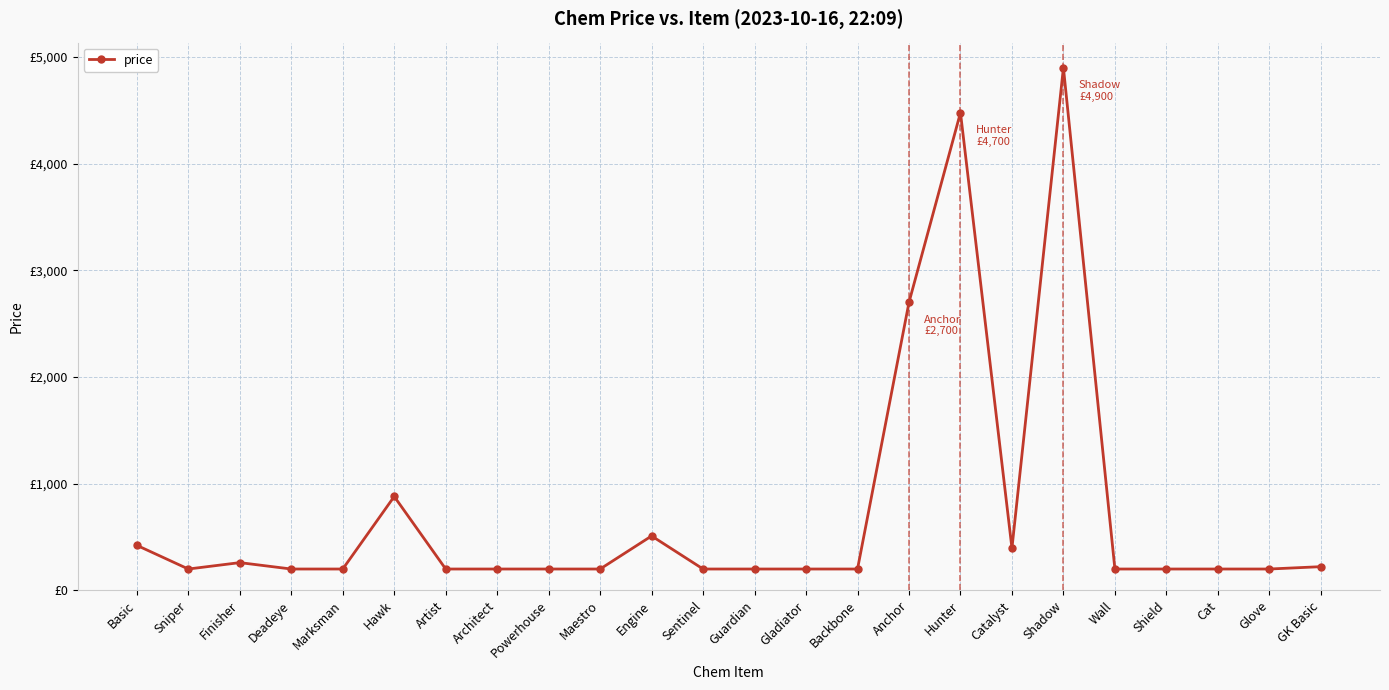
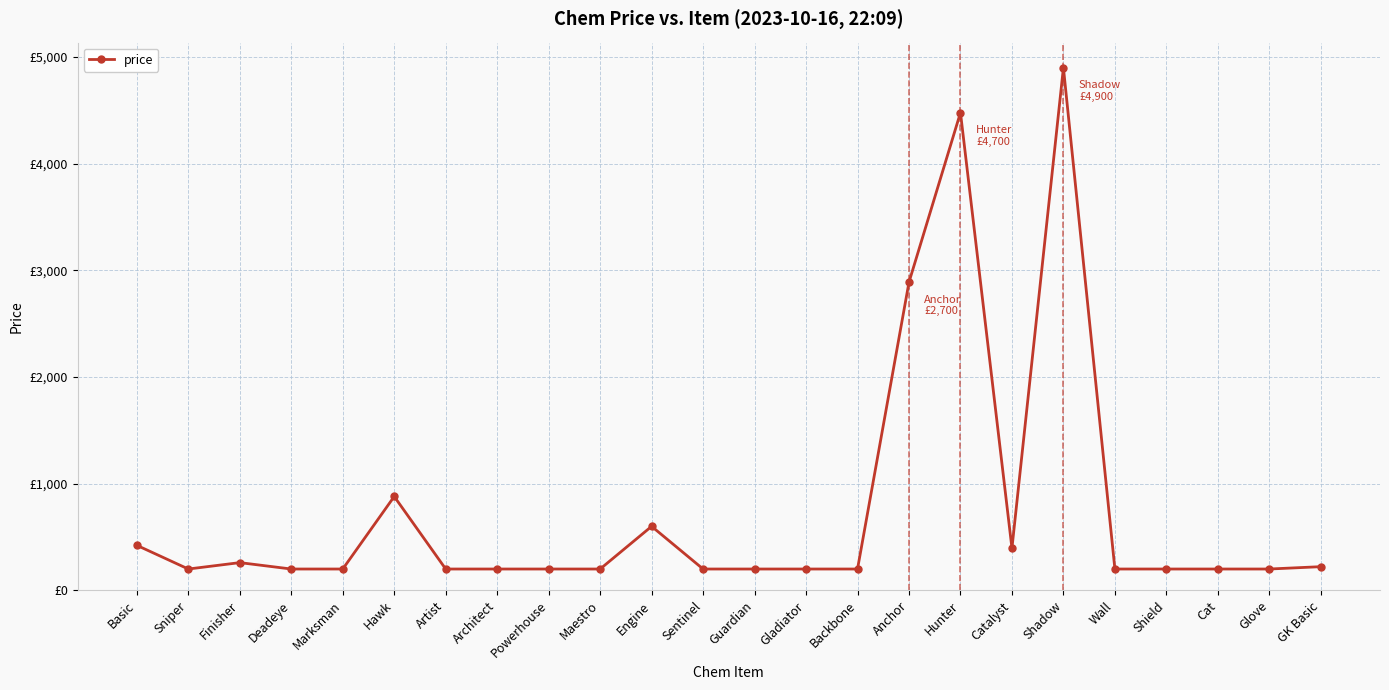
  {
    "Basic": "£420",
    "Sniper": "£200",
    "Finisher": "£260",
    "Deadeye": "£200",
    "Marksman": "£200",
    "Hawk": "£880",
    "Artist": "£200",
    "Architect": "£200",
    "Powerhouse": "£200",
    "Maestro": "£200",
-   "Engine": "£510",
+   "Engine": "£600",
    "Sentinel": "£200",
    "Guardian": "£200",
    "Gladiator": "£200",
    "Backbone": "£200",
-   "Anchor": "£2,700",
+   "Anchor": "£2,890",
    "Catalyst": "£400",
    "Wall": "£200",
    "Shield": "£200",
    "Cat": "£200",
    "Glove": "£200",
    "GK Basic": "£220"
  }
